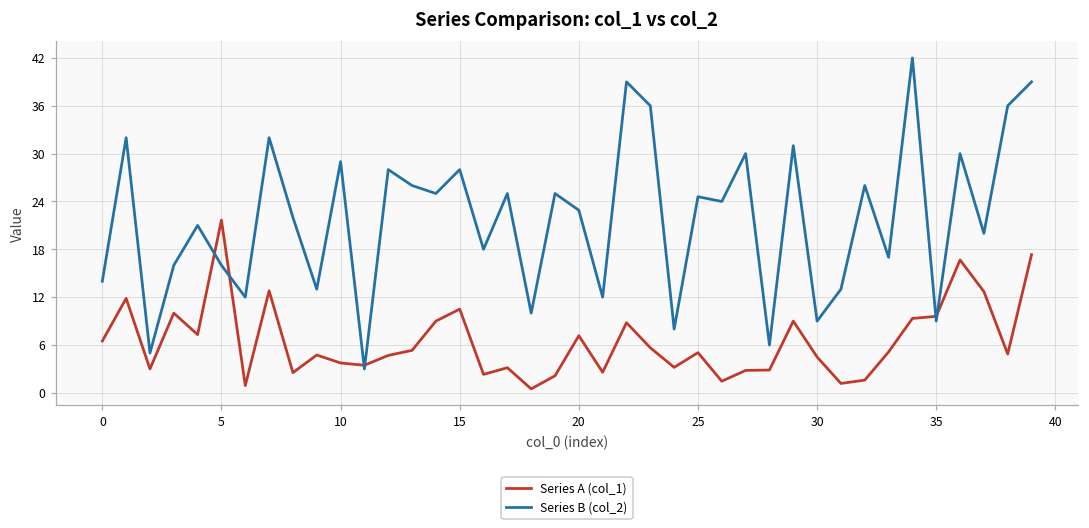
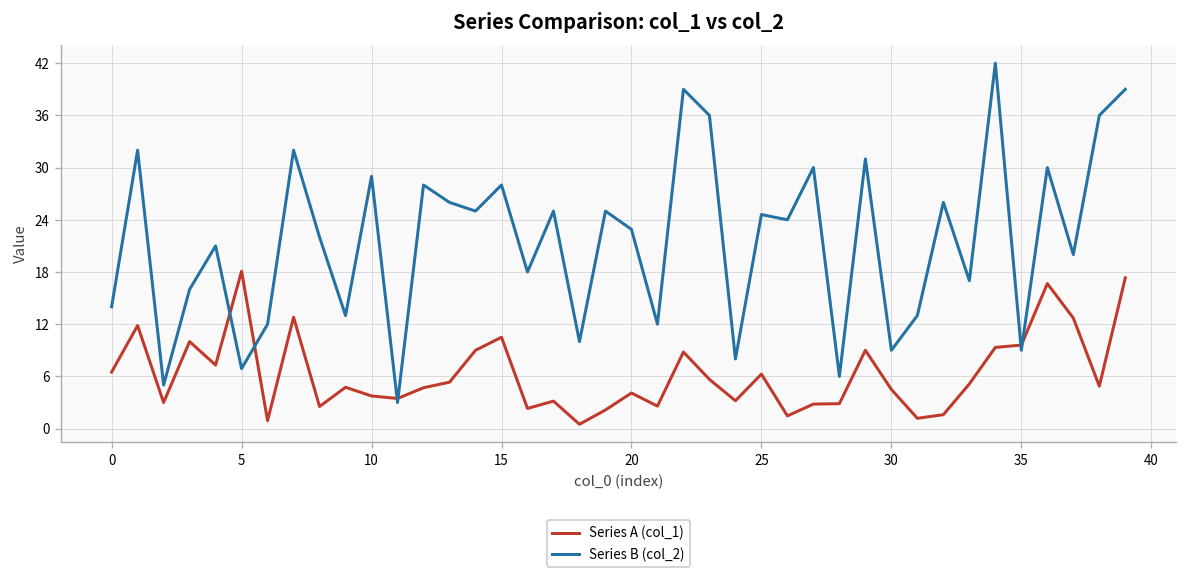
  {
    "Series A (col_1)": {
      "0": 7,
-     "5": 22,
+     "5": 18,
      "10": 4,
      "15": 11,
-     "20": 7,
-     "25": 5,
+     "20": 4,
+     "25": 6,
      "30": 5,
      "35": 10
    },
    "Series B (col_2)": {
      "0": 14,
-     "5": 16,
+     "5": 7,
      "10": 29,
      "15": 28,
      "20": 23,
      "25": 25,
      "30": 9,
      "35": 9
    }
  }
